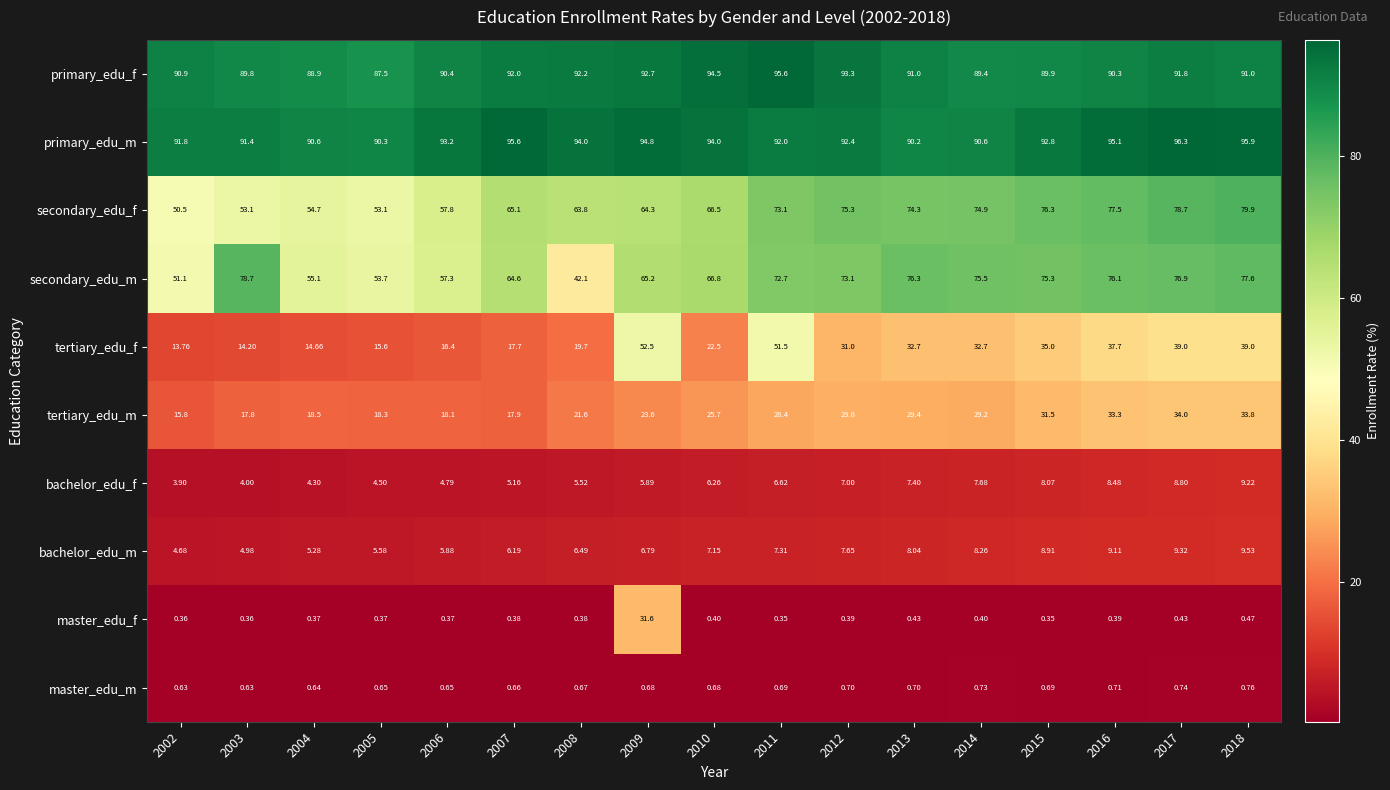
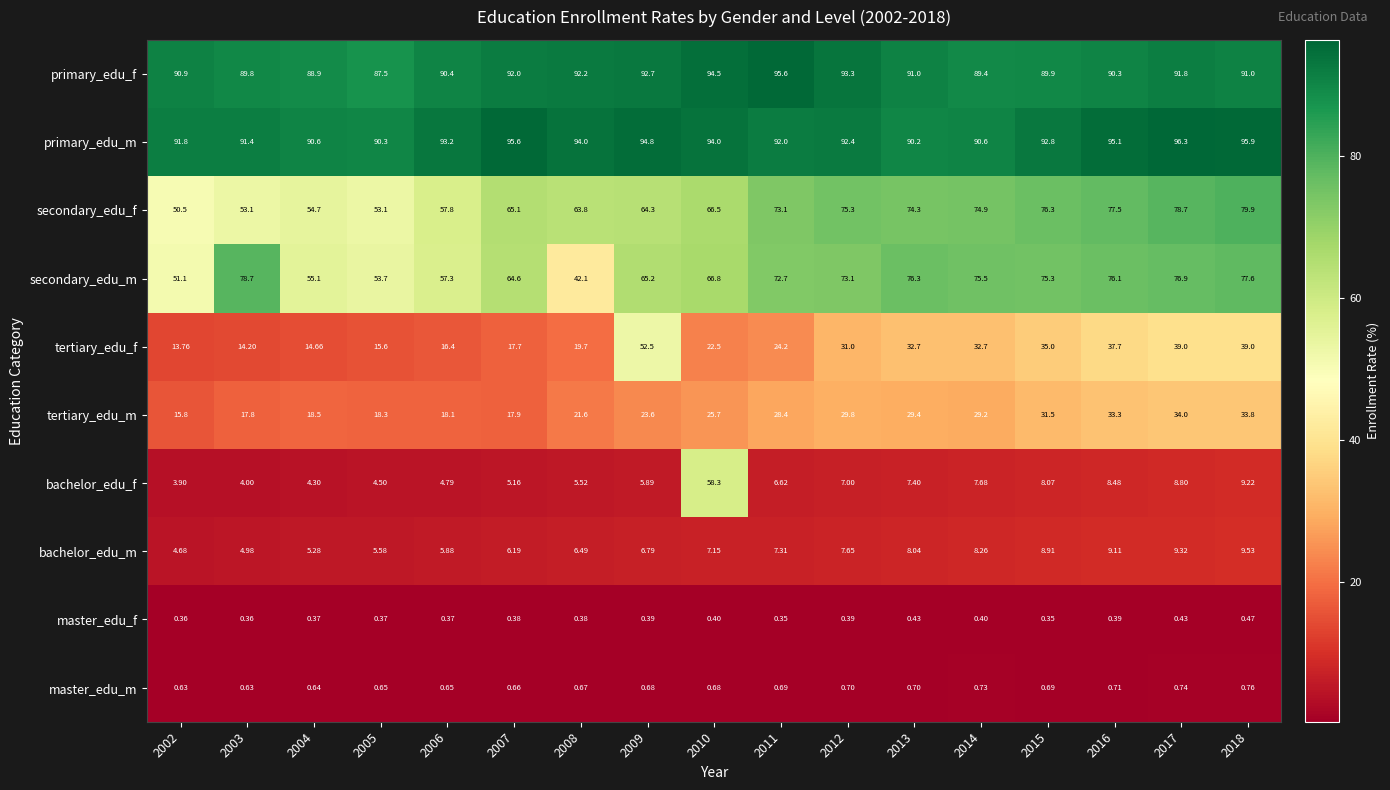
  {
    "primary_edu_f": {
      "2002": 90.9,
      "2003": 89.8,
      "2004": 88.9,
      "2005": 87.5,
      "2006": 90.4,
      "2007": 92.0,
      "2008": 92.2,
      "2009": 92.7,
      "2010": 94.5,
      "2011": 95.6,
      "2012": 93.3,
      "2013": 91.0,
      "2014": 89.4,
      "2015": 89.9,
      "2016": 90.3,
      "2017": 91.8,
      "2018": 91.0
    },
    "primary_edu_m": {
      "2002": 91.8,
      "2003": 91.4,
      "2004": 90.6,
      "2005": 90.3,
      "2006": 93.2,
      "2007": 95.6,
      "2008": 94.0,
      "2009": 94.8,
      "2010": 94.0,
      "2011": 92.0,
      "2012": 92.4,
      "2013": 90.2,
      "2014": 90.6,
      "2015": 92.8,
      "2016": 95.1,
      "2017": 96.3,
      "2018": 95.9
    },
    "secondary_edu_f": {
      "2002": 50.5,
      "2003": 53.1,
      "2004": 54.7,
      "2005": 53.1,
      "2006": 57.8,
      "2007": 65.1,
      "2008": 63.8,
      "2009": 64.3,
      "2010": 66.5,
      "2011": 73.1,
      "2012": 75.3,
      "2013": 74.3,
      "2014": 74.9,
      "2015": 76.3,
      "2016": 77.5,
      "2017": 78.7,
      "2018": 79.9
    },
    "secondary_edu_m": {
      "2002": 51.1,
      "2003": 78.7,
      "2004": 55.1,
      "2005": 53.7,
      "2006": 57.3,
      "2007": 64.6,
      "2008": 42.1,
      "2009": 65.2,
      "2010": 66.8,
      "2011": 72.7,
      "2012": 73.1,
      "2013": 76.3,
      "2014": 75.5,
      "2015": 75.3,
      "2016": 76.1,
      "2017": 76.9,
      "2018": 77.6
    },
    "tertiary_edu_f": {
      "2002": 13.76,
      "2003": 14.20,
      "2004": 14.66,
      "2005": 15.6,
      "2006": 16.4,
      "2007": 17.7,
      "2008": 19.7,
      "2009": 52.5,
      "2010": 22.5,
-     "2011": 51.5,
+     "2011": 24.2,
      "2012": 31.0,
      "2013": 32.7,
      "2014": 32.7,
      "2015": 35.0,
      "2016": 37.7,
      "2017": 39.0,
      "2018": 39.0
    },
    "tertiary_edu_m": {
      "2002": 15.8,
      "2003": 17.8,
      "2004": 18.5,
      "2005": 18.3,
      "2006": 18.1,
      "2007": 17.9,
      "2008": 21.6,
      "2009": 23.6,
      "2010": 25.7,
      "2011": 28.4,
      "2012": 29.8,
      "2013": 29.4,
      "2014": 29.2,
      "2015": 31.5,
      "2016": 33.3,
      "2017": 34.0,
      "2018": 33.8
    },
    "bachelor_edu_f": {
      "2002": 3.90,
      "2003": 4.00,
      "2004": 4.30,
      "2005": 4.50,
      "2006": 4.79,
      "2007": 5.16,
      "2008": 5.52,
      "2009": 5.89,
-     "2010": 6.26,
+     "2010": 58.3,
      "2011": 6.62,
      "2012": 7.00,
      "2013": 7.40,
      "2014": 7.68,
      "2015": 8.07,
      "2016": 8.48,
      "2017": 8.80,
      "2018": 9.22
    },
    "bachelor_edu_m": {
      "2002": 4.68,
      "2003": 4.98,
      "2004": 5.28,
      "2005": 5.58,
      "2006": 5.88,
      "2007": 6.19,
      "2008": 6.49,
      "2009": 6.79,
      "2010": 7.15,
      "2011": 7.31,
      "2012": 7.65,
      "2013": 8.04,
      "2014": 8.26,
      "2015": 8.91,
      "2016": 9.11,
      "2017": 9.32,
      "2018": 9.53
    },
    "master_edu_f": {
      "2002": 0.36,
      "2003": 0.36,
      "2004": 0.37,
      "2005": 0.37,
      "2006": 0.37,
      "2007": 0.38,
      "2008": 0.38,
-     "2009": 31.6,
+     "2009": 0.39,
      "2010": 0.40,
      "2011": 0.35,
      "2012": 0.39,
      "2013": 0.43,
      "2014": 0.40,
      "2015": 0.35,
      "2016": 0.39,
      "2017": 0.43,
      "2018": 0.47
    },
    "master_edu_m": {
      "2002": 0.63,
      "2003": 0.63,
      "2004": 0.64,
      "2005": 0.65,
      "2006": 0.65,
      "2007": 0.66,
      "2008": 0.67,
      "2009": 0.68,
      "2010": 0.68,
      "2011": 0.69,
      "2012": 0.70,
      "2013": 0.70,
      "2014": 0.73,
      "2015": 0.69,
      "2016": 0.71,
      "2017": 0.74,
      "2018": 0.76
    }
  }
